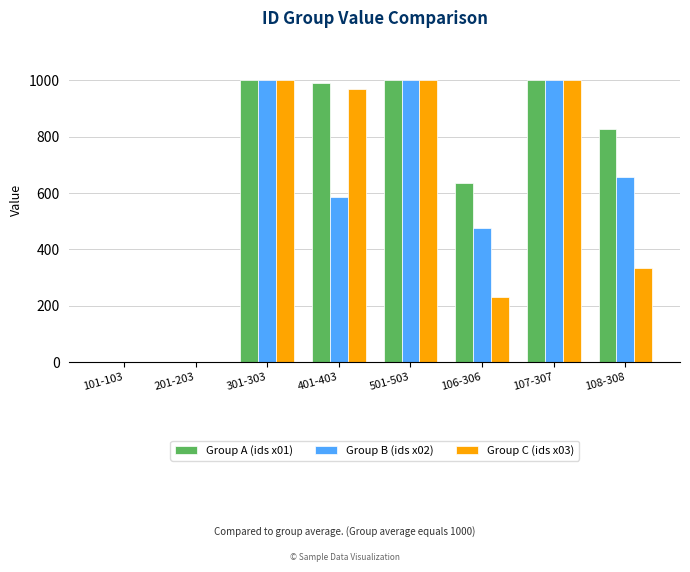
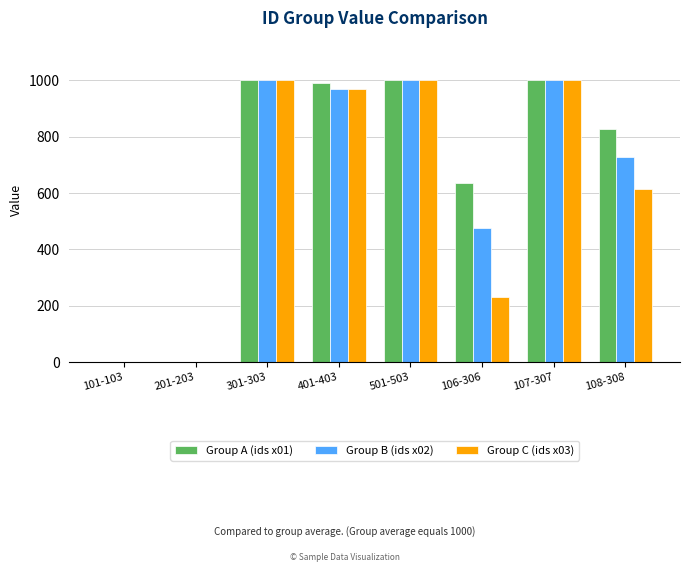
  {
    "Group A (ids x01)": {
      "101-103": 0,
      "201-203": 0,
      "301-303": 1000,
      "401-403": 990,
      "501-503": 1000,
      "106-306": 640,
      "107-307": 1000,
      "108-308": 830
    },
    "Group B (ids x02)": {
      "101-103": 0,
      "201-203": 0,
      "301-303": 1000,
-     "401-403": 590,
+     "401-403": 970,
      "501-503": 1000,
      "106-306": 480,
      "107-307": 1000,
-     "108-308": 660
+     "108-308": 730
    },
    "Group C (ids x03)": {
      "101-103": 0,
      "201-203": 0,
      "301-303": 1000,
      "401-403": 970,
      "501-503": 1000,
      "106-306": 230,
      "107-307": 1000,
-     "108-308": 340
+     "108-308": 610
    }
  }
